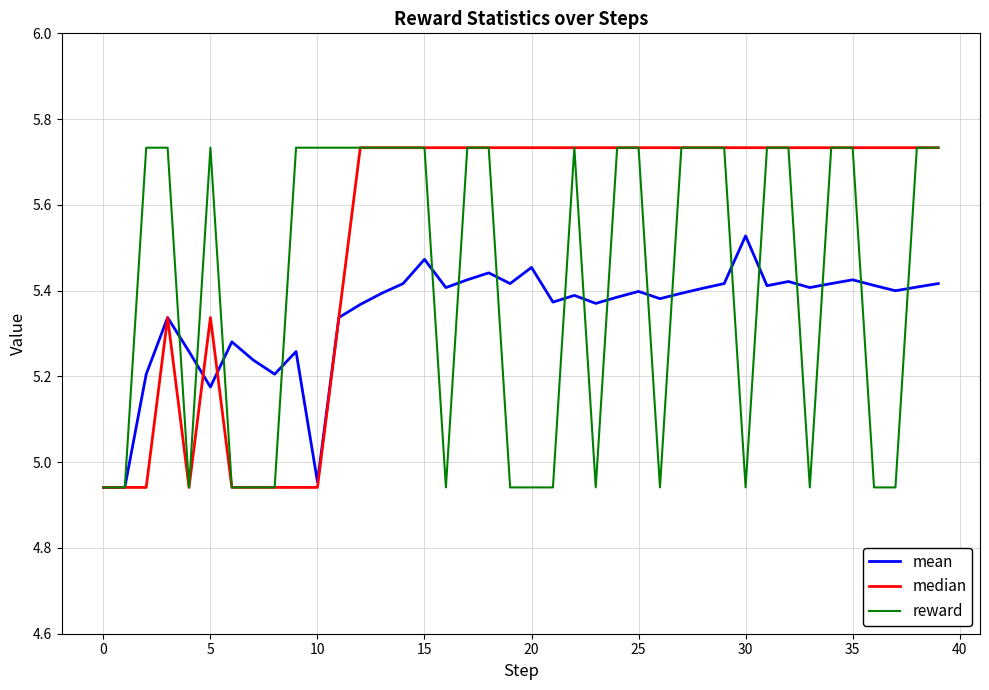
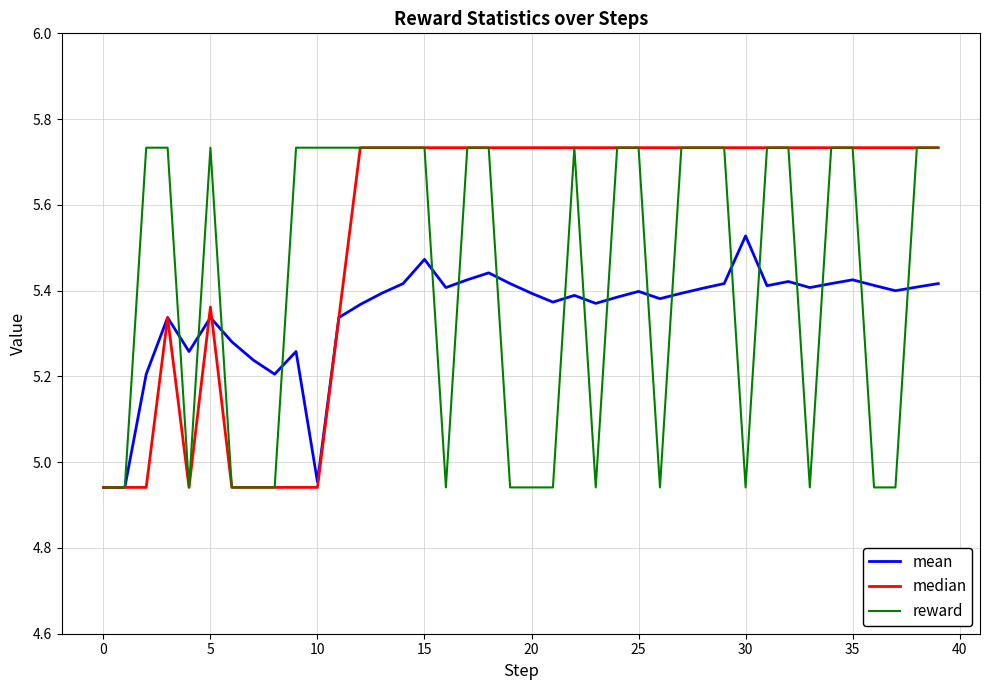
  {
    "mean": {
-     "5": 5.18,
+     "5": 5.34,
      "10": 4.95,
      "15": 5.47,
-     "20": 5.45,
+     "20": 5.39,
      "25": 5.40,
      "30": 5.53,
      "35": 5.43
    },
    "median": {
-     "5": 5.34,
+     "5": 5.36,
      "10": 4.94,
      "20": 5.73,
      "30": 5.73
    },
    "reward": {
      "5": 5.73,
      "10": 5.73,
      "20": 4.94,
      "30": 4.94
    }
  }
